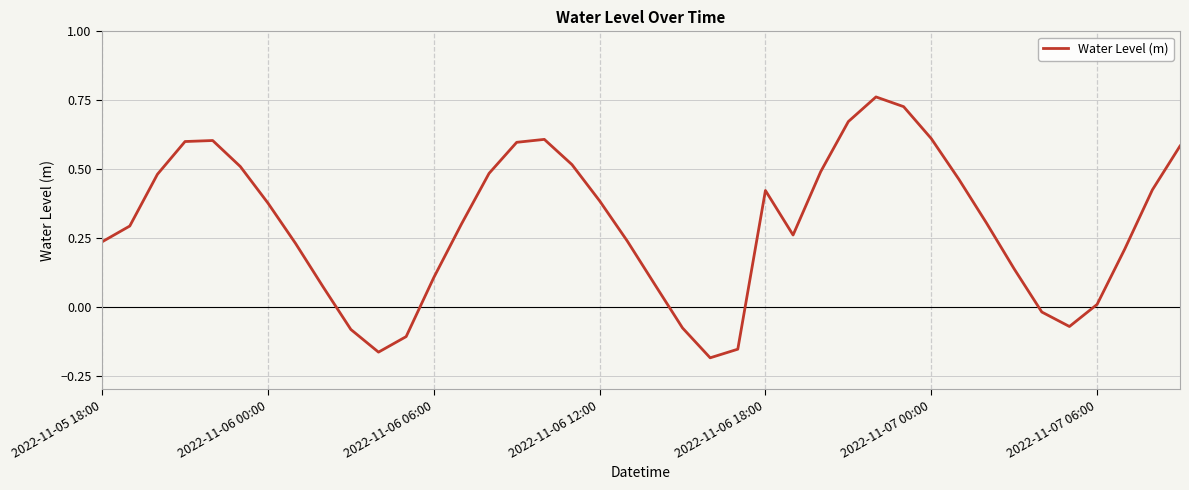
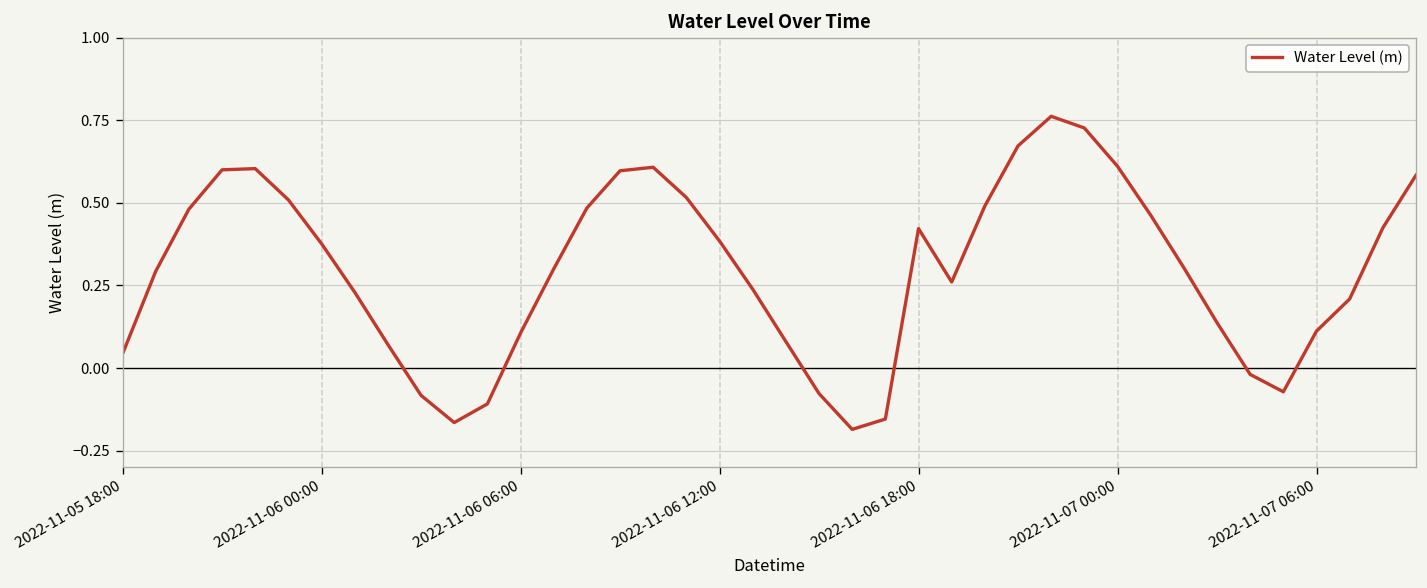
  {
-   "2022-11-05 18:00": 0.24,
+   "2022-11-05 18:00": 0.04,
    "2022-11-06 00:00": 0.38,
    "2022-11-06 06:00": 0.11,
    "2022-11-06 12:00": 0.38,
    "2022-11-06 18:00": 0.42,
    "2022-11-07 00:00": 0.61,
-   "2022-11-07 06:00": 0.01
+   "2022-11-07 06:00": 0.11
  }
